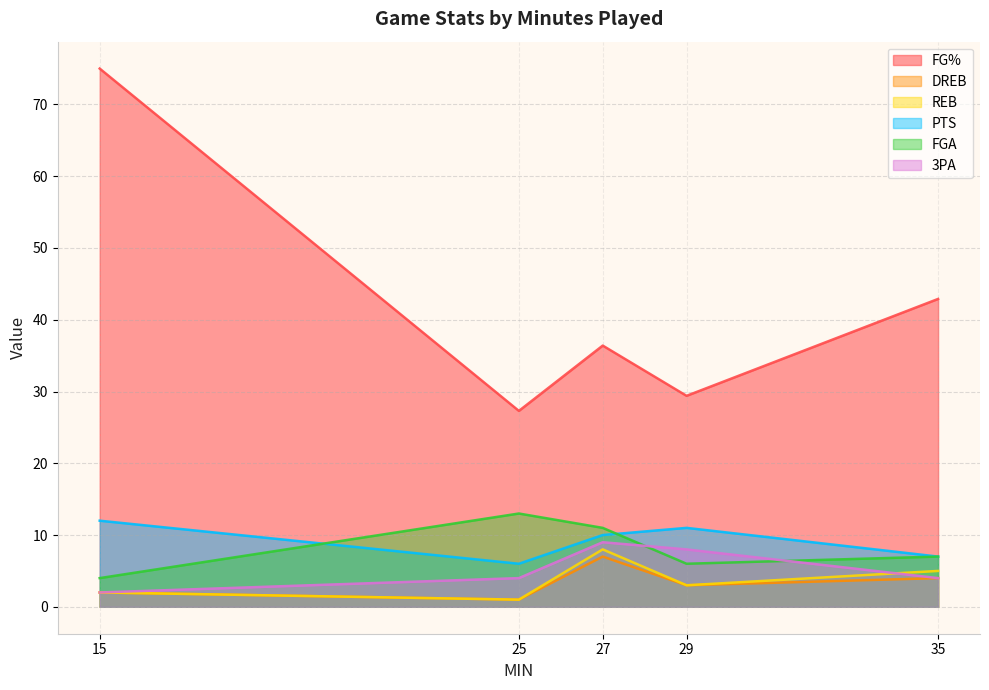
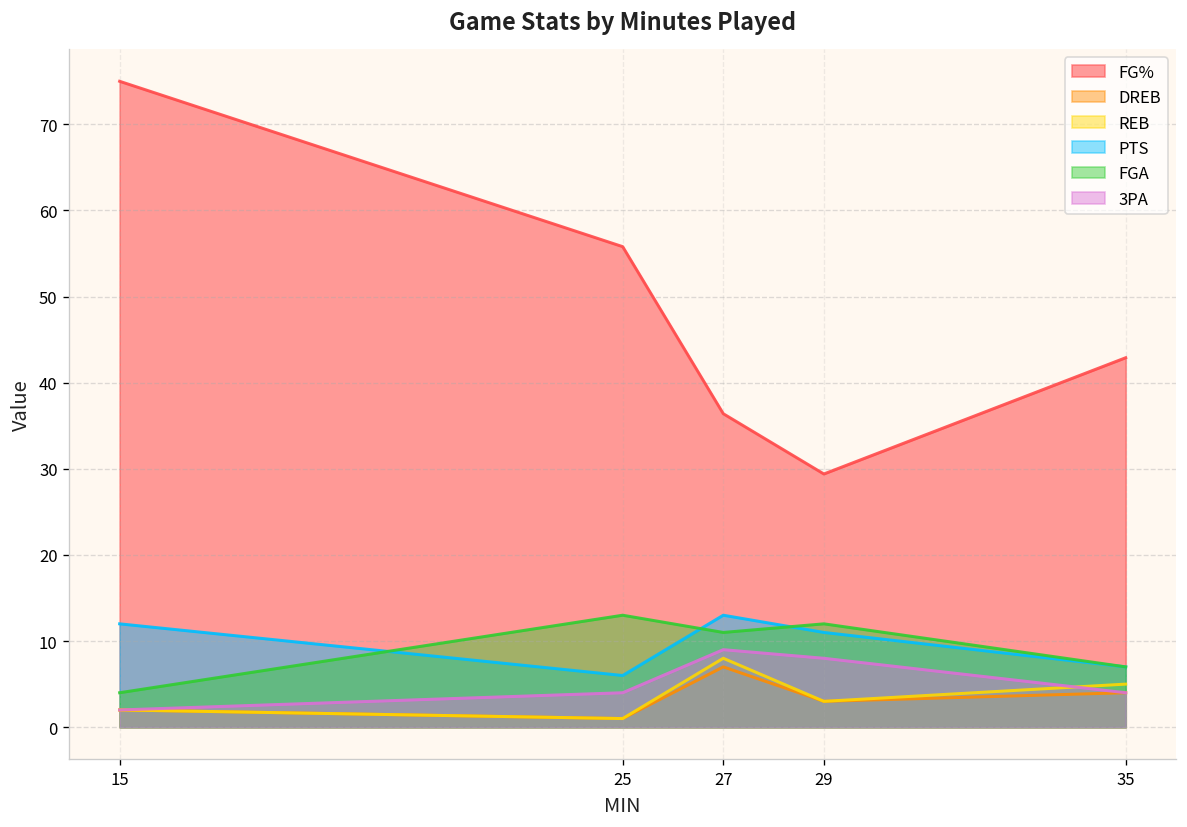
  {
    "FG%": {
      "15": 75,
-     "25": 27,
+     "25": 56,
      "27": 36,
      "29": 29,
      "35": 43
    },
    "PTS": {
      "15": 12,
      "25": 6,
-     "27": 10,
+     "27": 13,
      "29": 11
    },
    "FGA": {
      "15": 4,
      "25": 13,
      "27": 11,
-     "29": 6
+     "29": 12
    },
    "3PA": {
      "25": 4,
      "27": 9,
      "29": 8
    }
  }
